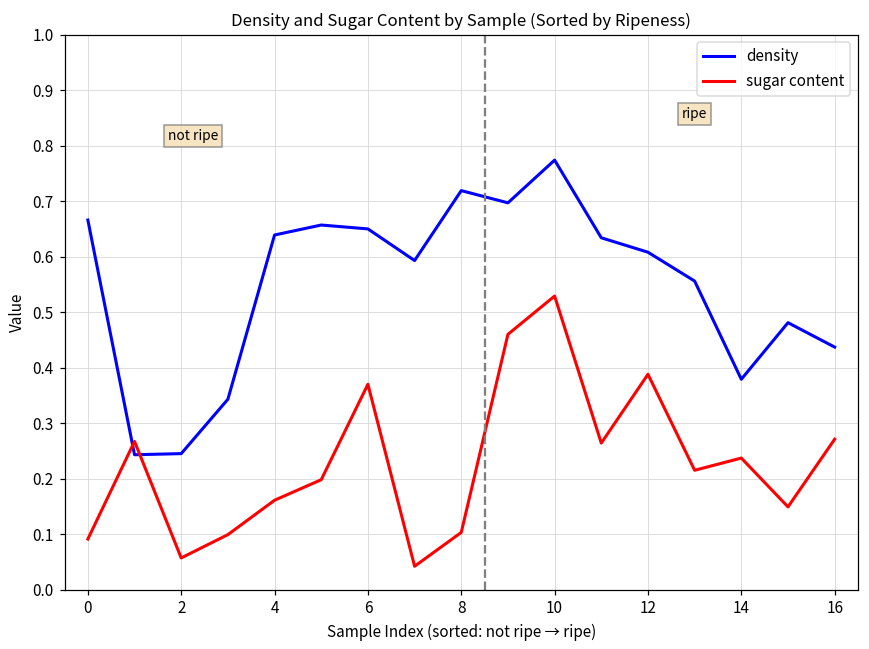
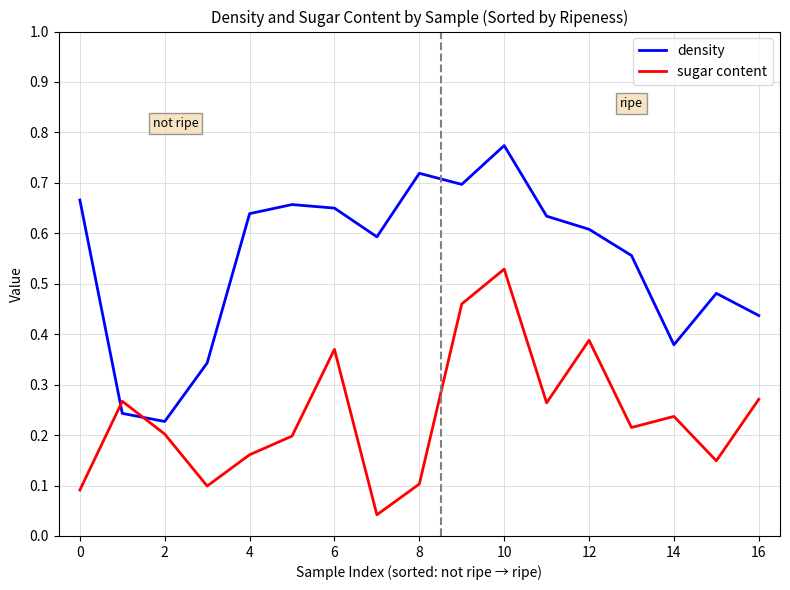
  {
    "density": {
      "0": 0.67,
-     "2": 0.25,
+     "2": 0.23,
      "4": 0.64,
      "6": 0.65,
      "8": 0.72,
      "10": 0.77,
      "12": 0.61,
      "14": 0.38,
      "16": 0.44
    },
    "sugar content": {
      "0": 0.09,
-     "2": 0.06,
+     "2": 0.20,
      "4": 0.16,
      "6": 0.37,
      "8": 0.10,
      "10": 0.53,
      "12": 0.39,
      "14": 0.24,
      "16": 0.27
    }
  }
